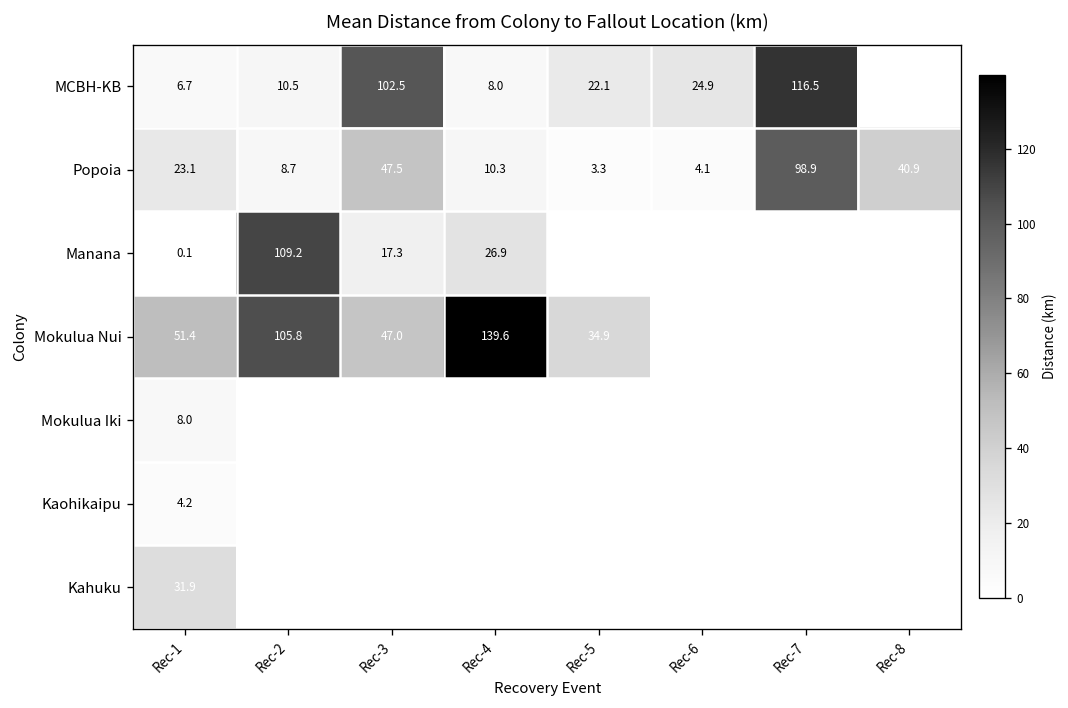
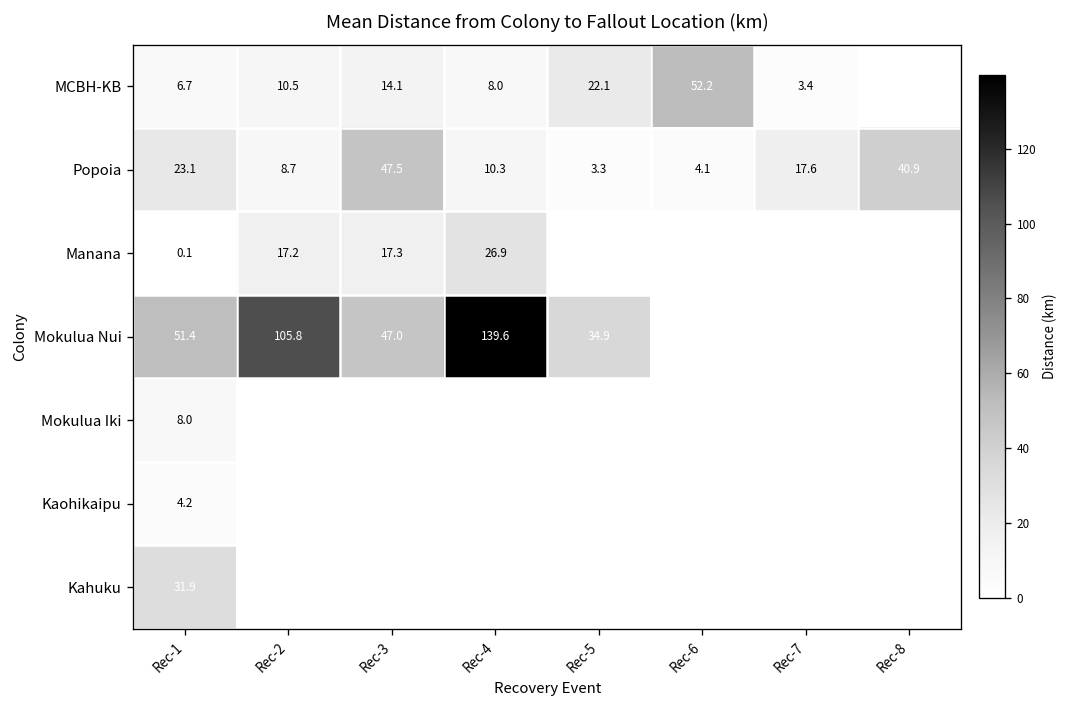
  {
    "MCBH-KB": {
      "Rec-1": 6.7,
      "Rec-2": 10.5,
-     "Rec-3": 102.5,
+     "Rec-3": 14.1,
      "Rec-4": 8.0,
      "Rec-5": 22.1,
-     "Rec-6": 24.9,
-     "Rec-7": 116.5
+     "Rec-6": 52.2,
+     "Rec-7": 3.4
    },
    "Popoia": {
      "Rec-1": 23.1,
      "Rec-2": 8.7,
      "Rec-3": 47.5,
      "Rec-4": 10.3,
      "Rec-5": 3.3,
      "Rec-6": 4.1,
-     "Rec-7": 98.9,
+     "Rec-7": 17.6,
      "Rec-8": 40.9
    },
    "Manana": {
      "Rec-1": 0.1,
-     "Rec-2": 109.2,
+     "Rec-2": 17.2,
      "Rec-3": 17.3,
      "Rec-4": 26.9
    },
    "Mokulua Nui": {
      "Rec-1": 51.4,
      "Rec-2": 105.8,
      "Rec-3": 47.0,
      "Rec-4": 139.6
    },
    "Mokulua Iki": {
      "Rec-1": 8.0
    },
    "Kaohikaipu": {
      "Rec-1": 4.2
    }
  }
